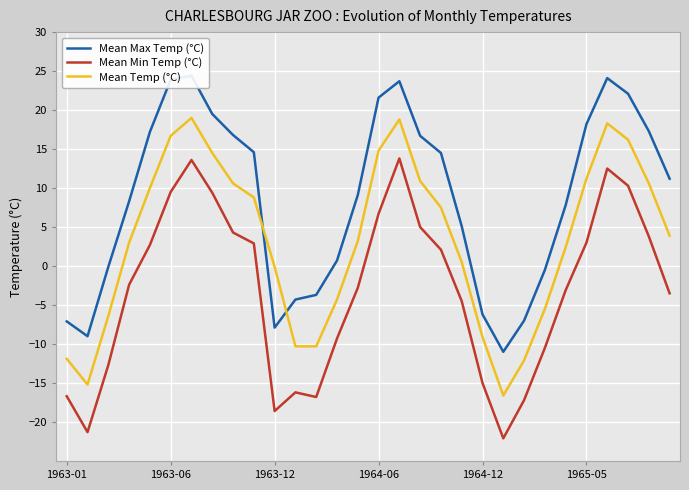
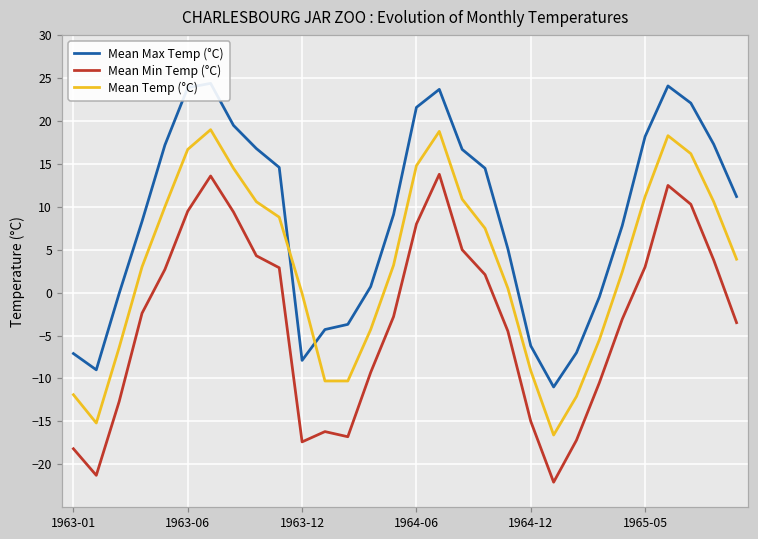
  {
    "Mean Max Temp (°C)": {
      "1963-01": -7,
      "1963-12": -8,
      "1964-06": 22,
      "1964-12": -6,
      "1965-05": 18
    },
    "Mean Min Temp (°C)": {
-     "1963-01": -17,
+     "1963-01": -18,
      "1963-06": 10,
-     "1963-12": -19,
-     "1964-06": 7,
+     "1963-12": -17,
+     "1964-06": 8,
      "1964-12": -15,
      "1965-05": 3
    },
    "Mean Temp (°C)": {
      "1963-01": -12,
      "1963-06": 17,
      "1963-12": 0,
      "1964-06": 15,
      "1964-12": -9,
      "1965-05": 11
    }
  }
